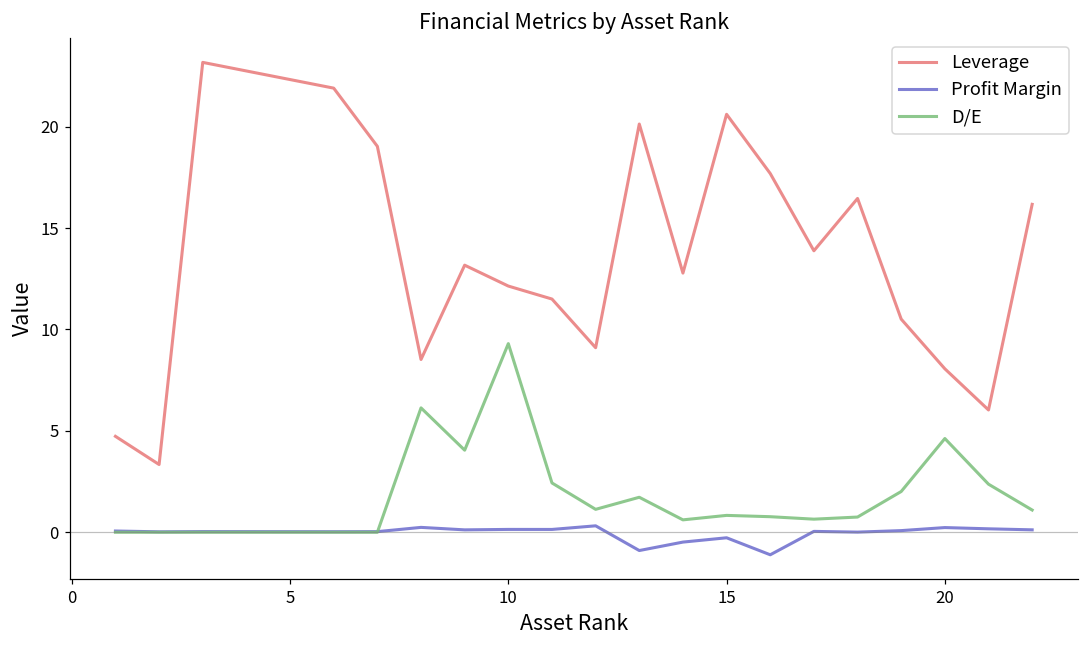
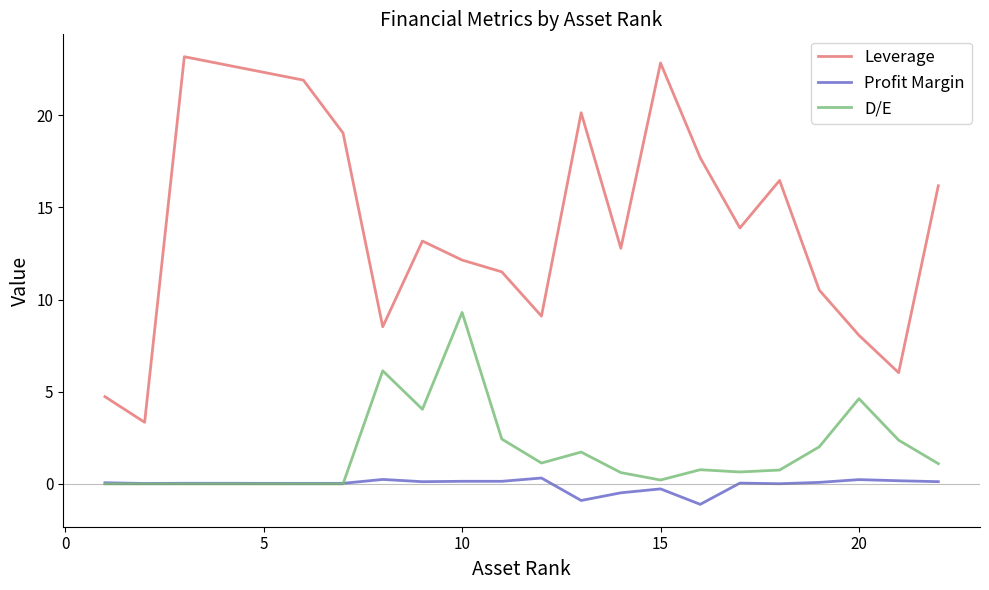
  {
    "Leverage": {
      "10": 12.1,
-     "15": 20.6,
+     "15": 22.8,
      "20": 8.1
    },
    "Profit Margin": {
      "10": 0.1,
      "15": -0.3,
      "20": 0.2
    },
    "D/E": {
      "10": 9.3,
-     "15": 0.8,
+     "15": 0.2,
      "20": 4.6
    }
  }
